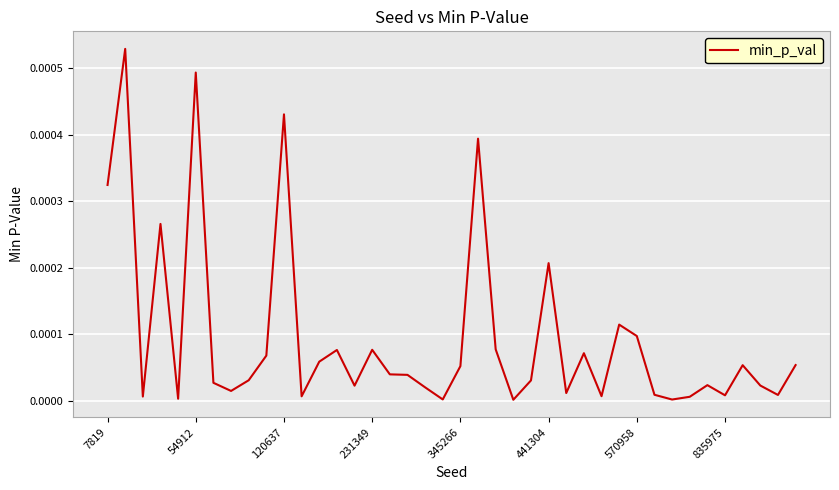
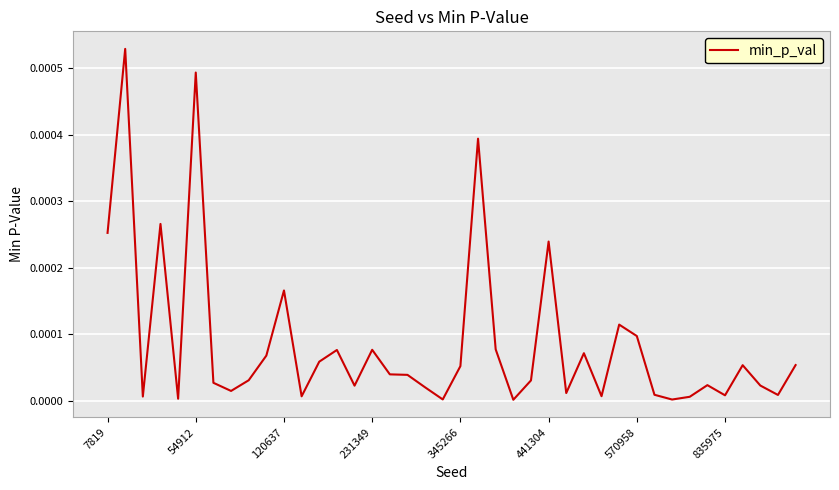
  {
-   "7819": 0.00032,
+   "7819": 0.00025,
    "54912": 0.00049,
-   "120637": 0.00043,
+   "120637": 0.00017,
    "231349": 0.00008,
    "345266": 0.00005,
-   "441304": 0.00021,
+   "441304": 0.00024,
    "570958": 0.00010,
    "835975": 0.00001
  }
